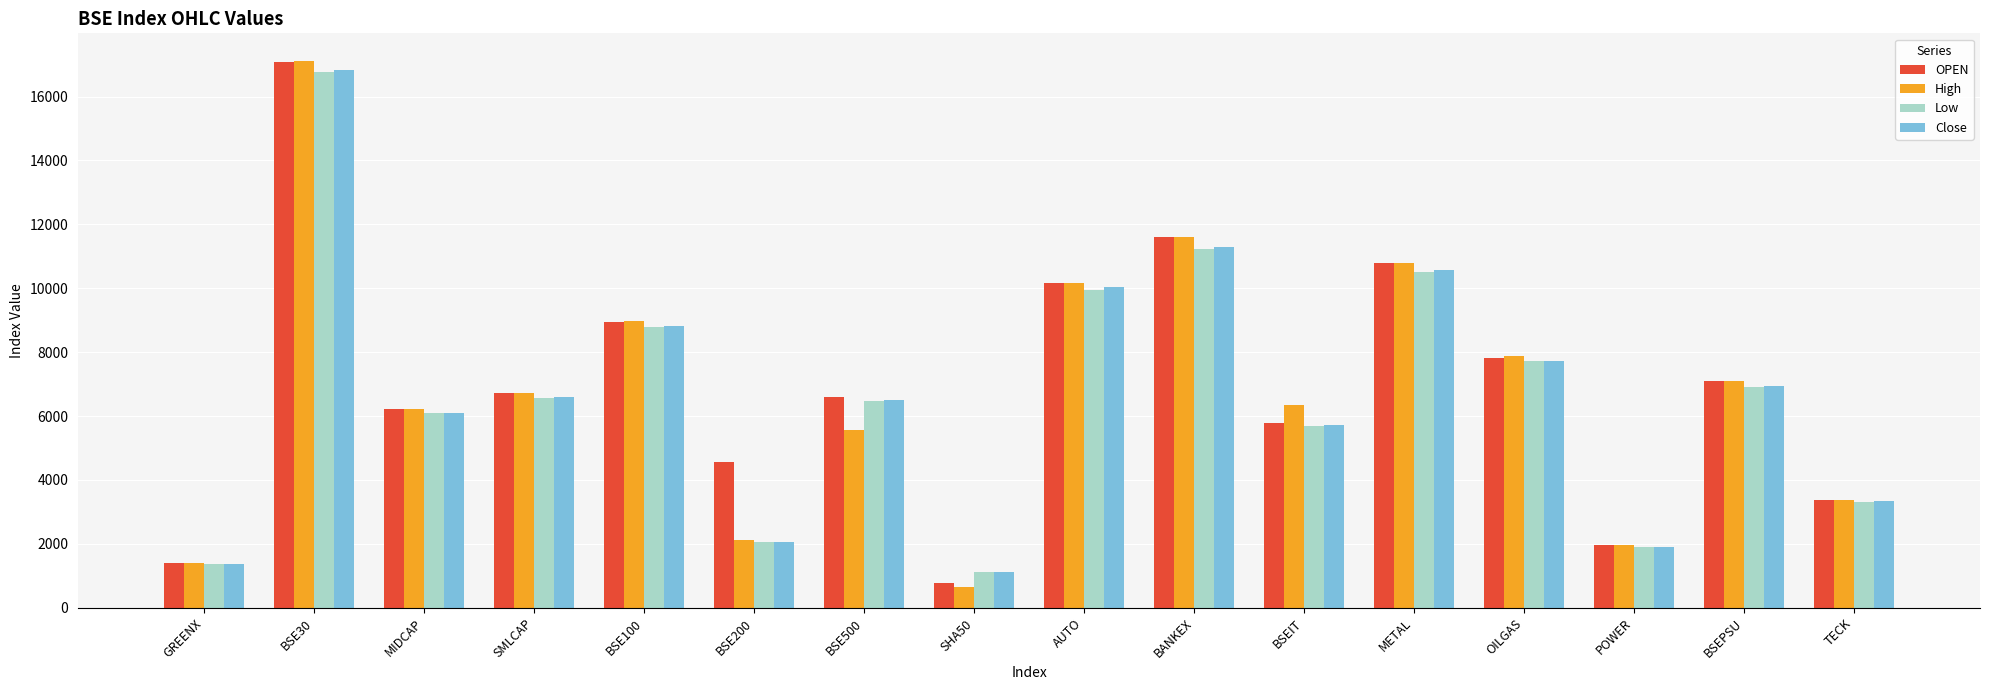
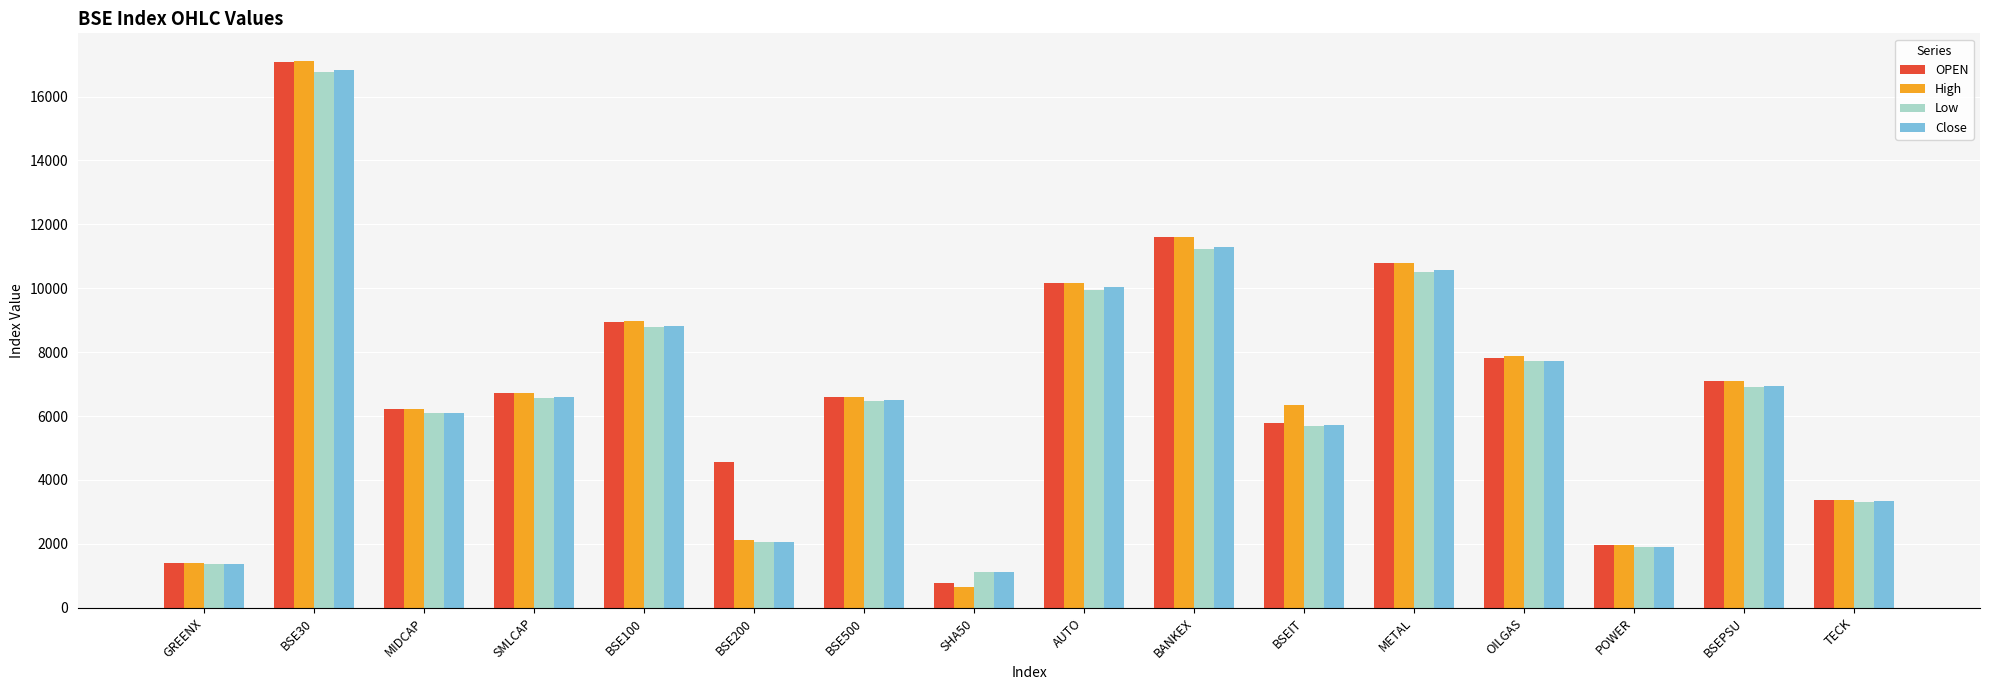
  {
    "OPEN": {
      "GREENX": 1400,
      "BSE30": 17100,
      "MIDCAP": 6200,
      "SMLCAP": 6700,
      "BSE100": 8900,
      "BSE200": 4600,
      "BSE500": 6600,
      "SHA50": 800,
      "AUTO": 10200,
      "BANKEX": 11600,
      "BSEIT": 5800,
      "METAL": 10800,
      "OILGAS": 7800,
      "POWER": 2000,
      "BSEPSU": 7100,
      "TECK": 3400
    },
    "High": {
      "GREENX": 1400,
      "BSE30": 17100,
      "MIDCAP": 6200,
      "SMLCAP": 6700,
      "BSE100": 9000,
      "BSE200": 2100,
-     "BSE500": 5600,
+     "BSE500": 6600,
      "SHA50": 700,
      "AUTO": 10200,
      "BANKEX": 11600,
      "BSEIT": 6400,
      "METAL": 10800,
      "OILGAS": 7900,
      "POWER": 2000,
      "BSEPSU": 7100,
      "TECK": 3400
    }
  }
